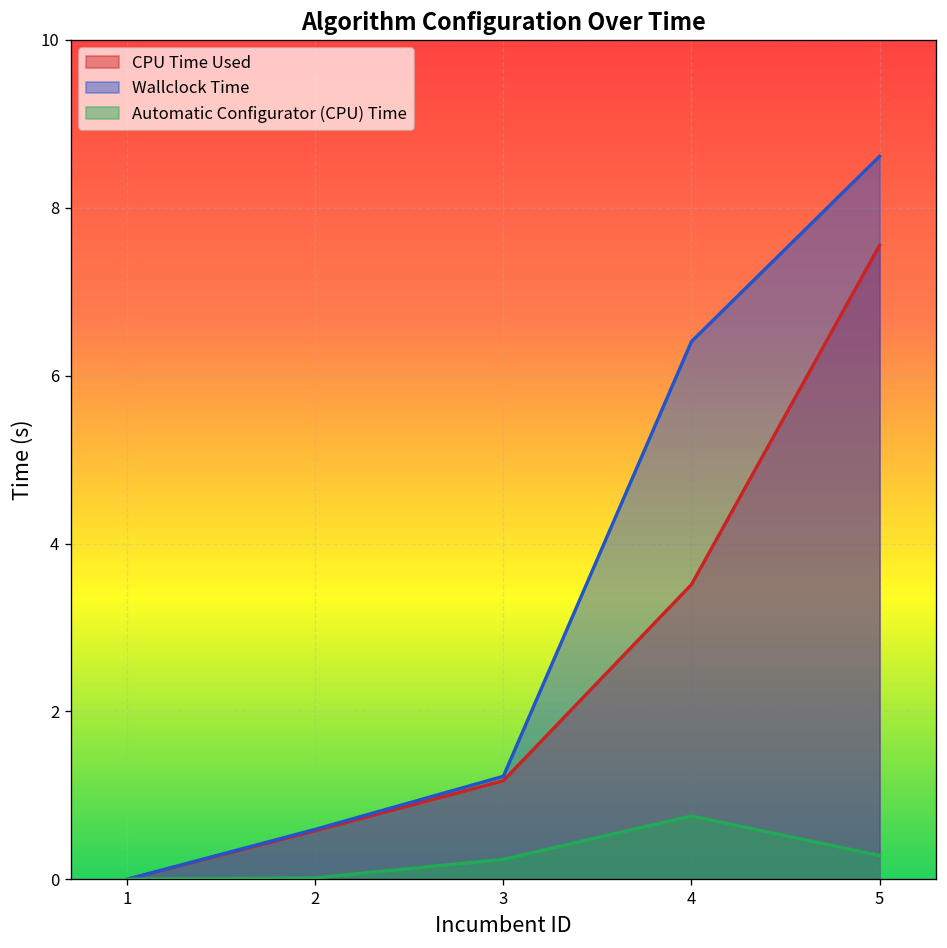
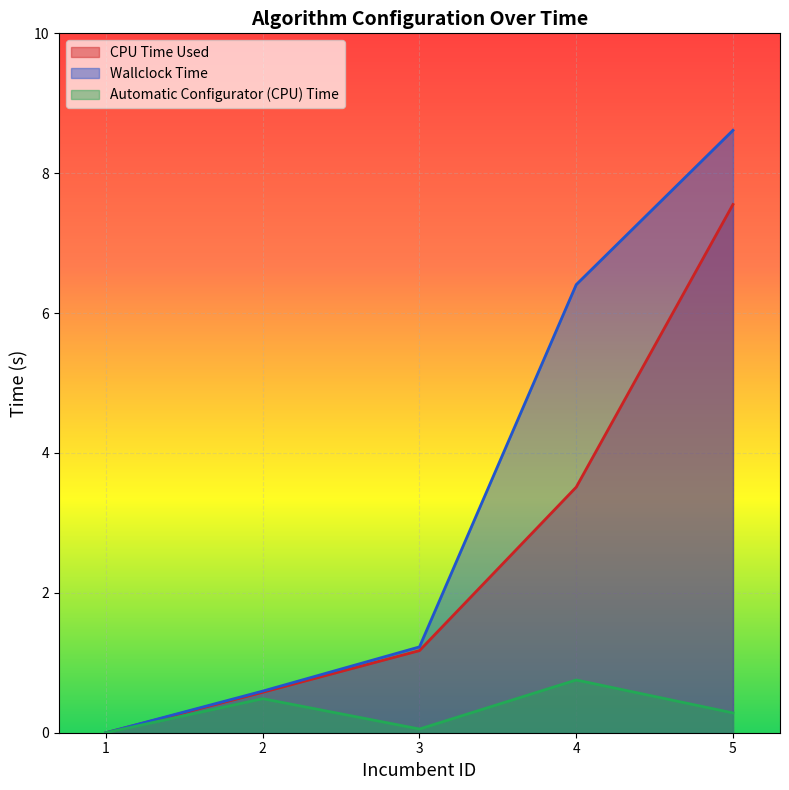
  {
    "CPU Time Used": {
      "3": 1.2,
      "4": 3.5,
      "5": 7.6
    },
    "Wallclock Time": {
      "3": 1.2,
      "4": 6.4,
      "5": 8.6
    },
    "Automatic Configurator (CPU) Time": {
-     "2": 0.0,
-     "3": 0.2,
+     "2": 0.5,
+     "3": 0.1,
      "4": 0.8,
      "5": 0.3
    }
  }
